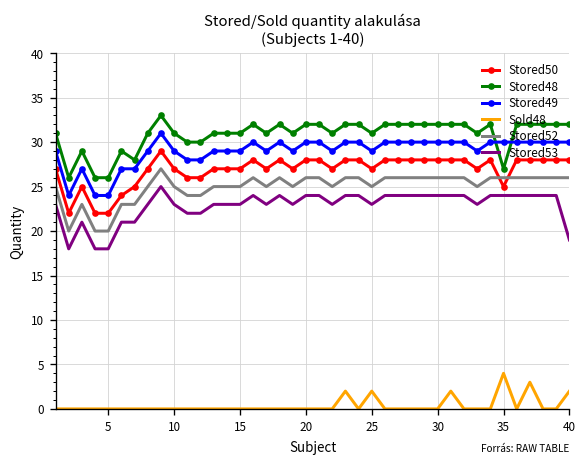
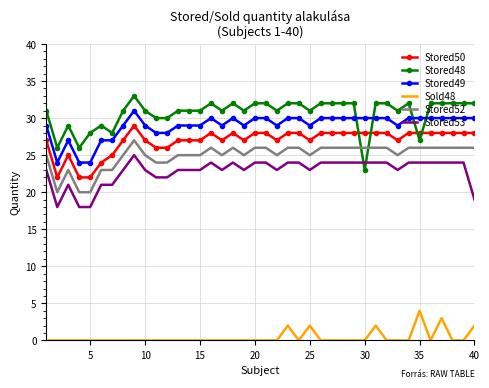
  {
    "Stored50": {
      "5": 22,
      "10": 27,
      "15": 27,
      "20": 28,
      "25": 27,
      "30": 28,
-     "35": 25,
+     "35": 28,
      "40": 28
    },
    "Stored48": {
-     "5": 26,
+     "5": 28,
      "10": 31,
      "15": 31,
      "20": 32,
      "25": 31,
-     "30": 32,
+     "30": 23,
      "35": 27,
      "40": 32
    },
    "Stored49": {
      "5": 24,
      "10": 29,
      "15": 29,
      "20": 30,
      "25": 29,
      "30": 30,
      "35": 30,
      "40": 30
    },
    "Sold48": {
      "5": 0,
      "10": 0,
      "15": 0,
      "20": 0,
      "25": 2,
      "30": 0,
      "35": 4,
      "40": 2
    },
    "Stored52": {
      "5": 20,
      "10": 25,
      "15": 25,
      "20": 26,
      "25": 25,
      "30": 26,
      "35": 26,
      "40": 26
    },
    "Stored53": {
      "5": 18,
      "10": 23,
      "15": 23,
      "20": 24,
      "25": 23,
      "30": 24,
      "35": 24,
      "40": 19
    }
  }
